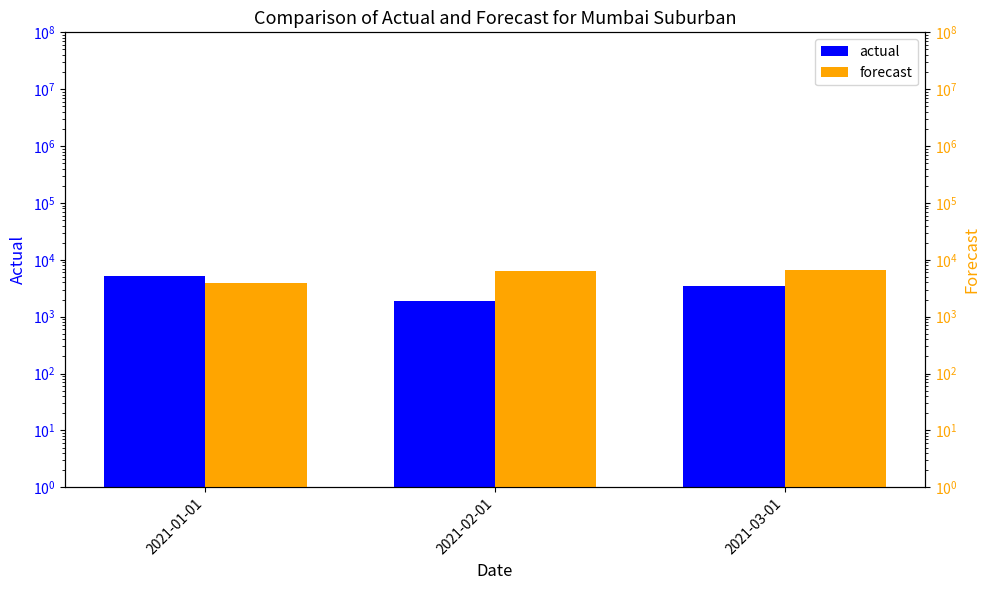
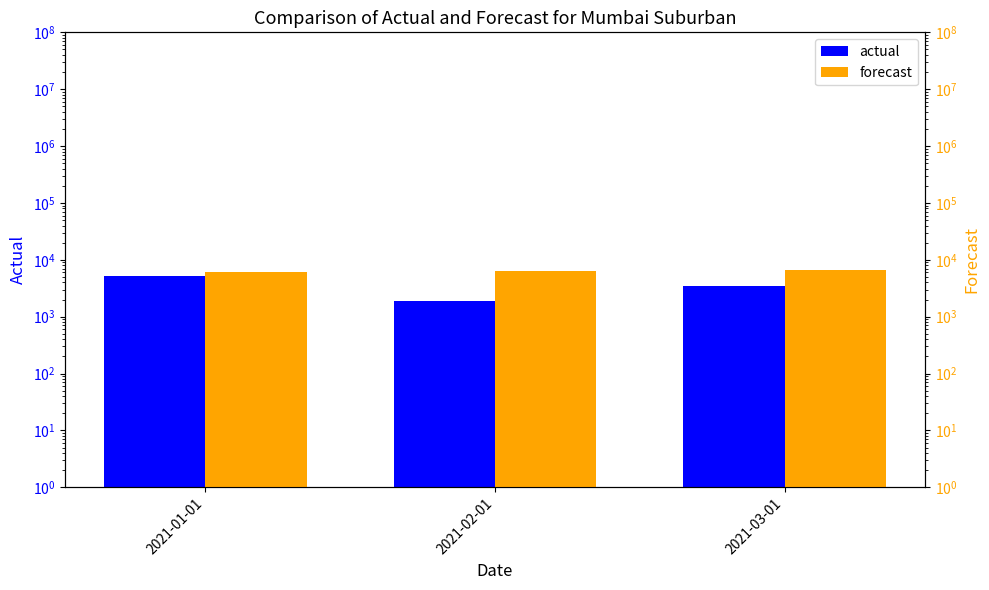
  {
    "actual": {
      "2021-01-01": 5000,
      "2021-02-01": 1900,
      "2021-03-01": 3000
    },
    "forecast": {
-     "2021-01-01": 4000,
+     "2021-01-01": 6000,
      "2021-02-01": 6000,
      "2021-03-01": 7000
    }
  }
